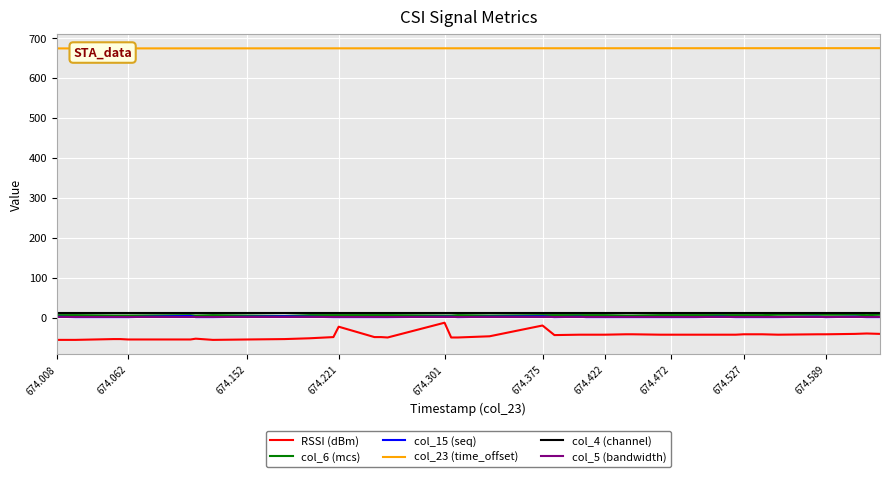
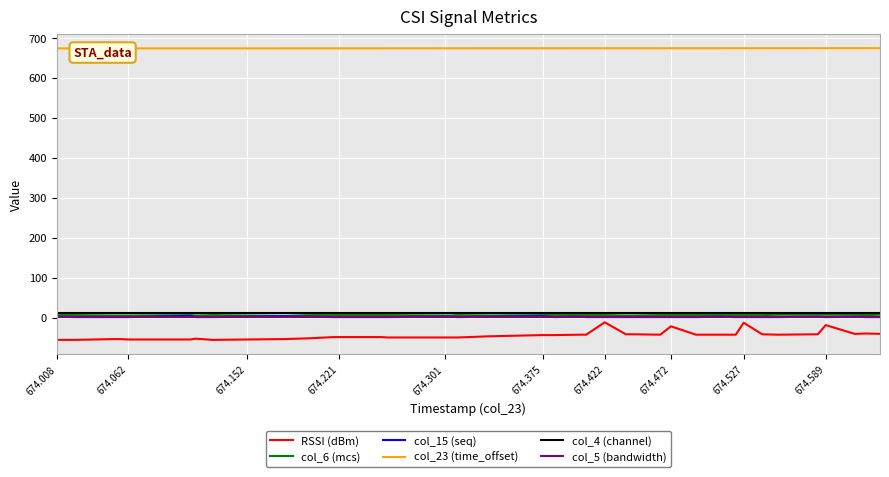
  {
    "RSSI (dBm)": {
      "674.008": -60,
      "674.062": -60,
      "674.152": -60,
-     "674.221": -20,
-     "674.301": -10,
-     "674.375": -20,
-     "674.422": -40,
-     "674.472": -40,
-     "674.527": -40,
-     "674.589": -40
+     "674.221": -50,
+     "674.301": -50,
+     "674.375": -40,
+     "674.422": -10,
+     "674.472": -20,
+     "674.527": -10,
+     "674.589": -20
    },
    "col_23 (time_offset)": {
      "674.008": 670,
      "674.152": 670,
      "674.221": 670,
      "674.301": 670,
      "674.375": 670,
      "674.422": 670,
      "674.472": 670,
      "674.527": 670,
      "674.589": 670
    }
  }
